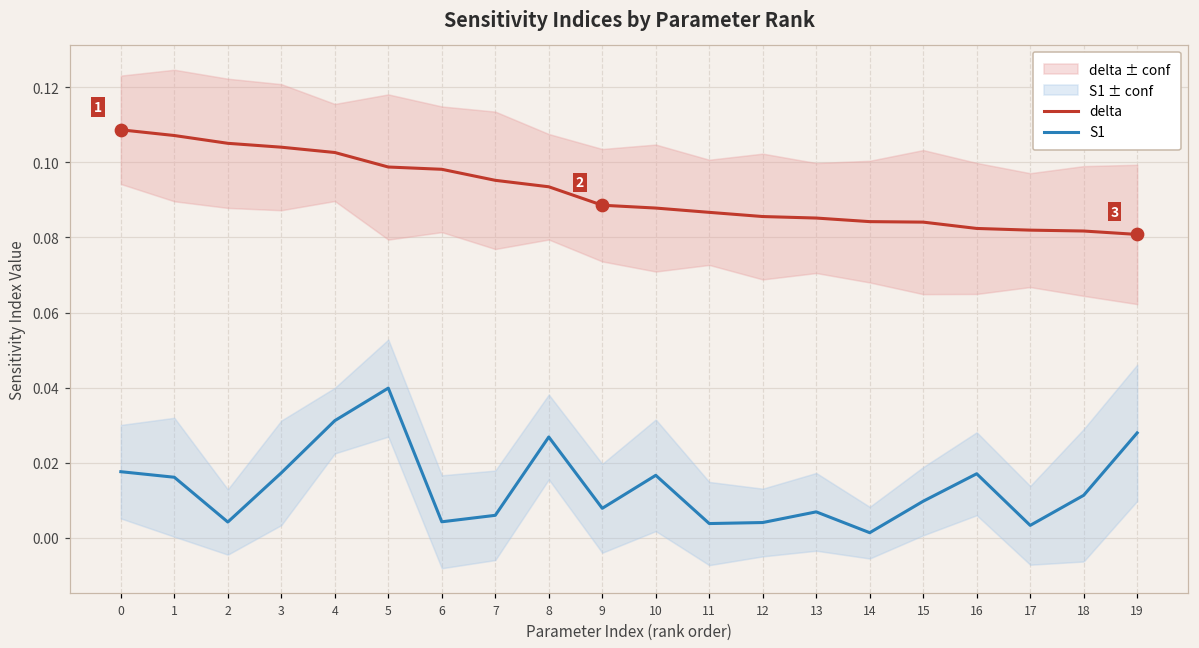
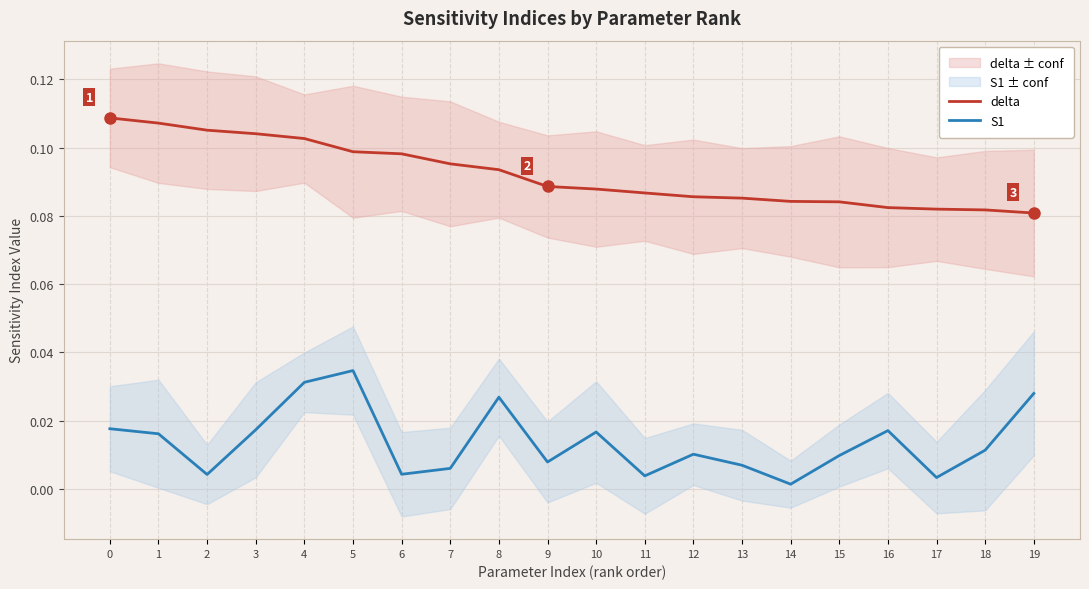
  {
    "S1": {
      "0": 0.018,
      "1": 0.016,
      "2": 0.004,
      "3": 0.017,
      "4": 0.031,
-     "5": 0.040,
+     "5": 0.035,
      "6": 0.004,
      "7": 0.006,
      "8": 0.027,
      "9": 0.008,
      "10": 0.017,
      "11": 0.004,
-     "12": 0.004,
+     "12": 0.010,
      "13": 0.007,
      "14": 0.001,
      "15": 0.010,
      "16": 0.017,
      "17": 0.003,
      "18": 0.011,
      "19": 0.028
    }
  }
